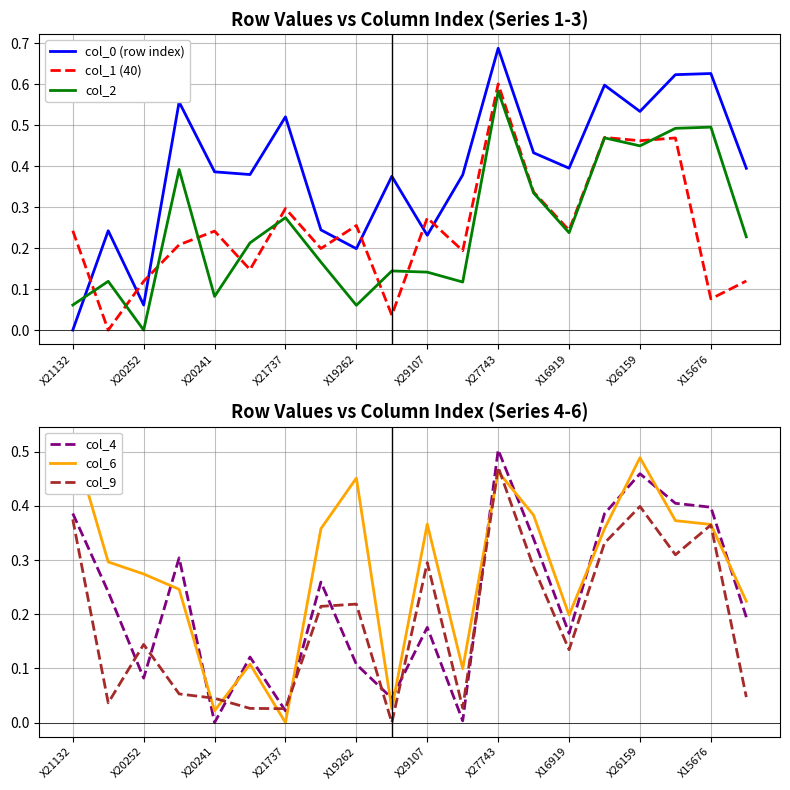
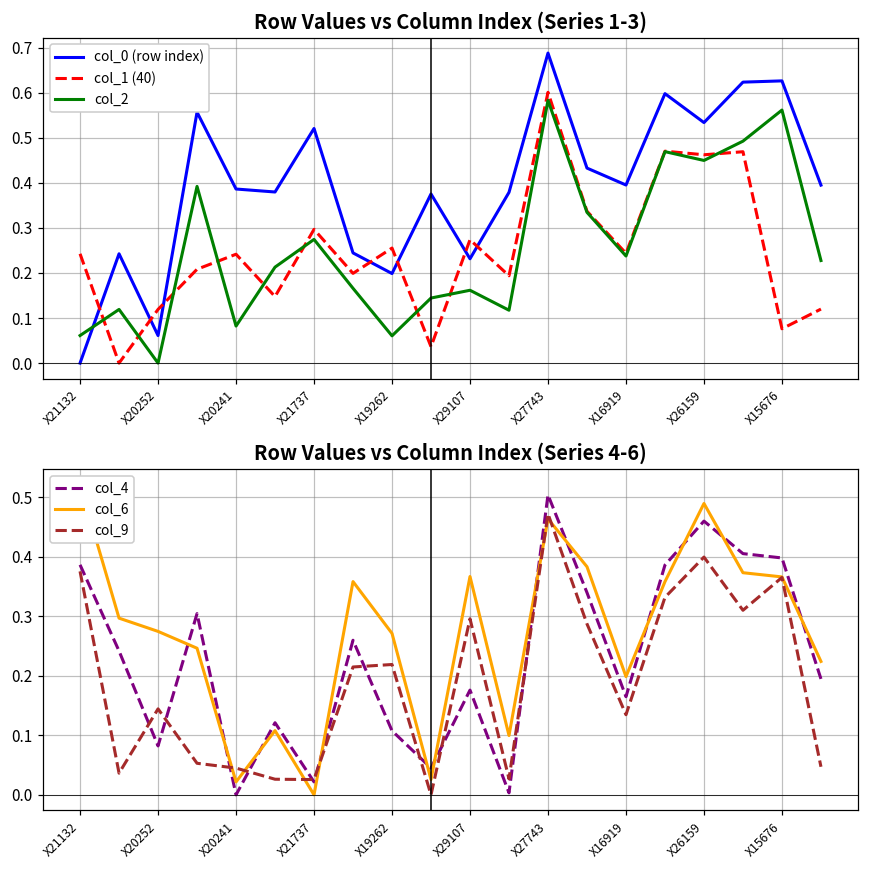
  {
    "Row Values vs Column Index (Series 1-3)": {
      "col_0 (row index)": {
        "X21132": 0.00,
        "X20252": 0.06,
        "X20241": 0.39,
        "X21737": 0.52,
        "X19262": 0.20,
        "X29107": 0.23,
        "X27743": 0.69,
        "X16919": 0.40,
        "X26159": 0.53,
        "X15676": 0.63
      },
      "col_1 (40)": {
        "X21132": 0.24,
        "X20252": 0.12,
        "X20241": 0.24,
        "X21737": 0.30,
        "X19262": 0.26,
        "X29107": 0.27,
        "X27743": 0.60,
        "X26159": 0.46,
        "X15676": 0.08
      },
      "col_2": {
        "X21132": 0.06,
        "X20252": 0.00,
        "X20241": 0.08,
        "X21737": 0.27,
        "X19262": 0.06,
-       "X29107": 0.14,
+       "X29107": 0.16,
        "X27743": 0.58,
        "X26159": 0.45,
-       "X15676": 0.50
+       "X15676": 0.56
      }
    },
    "Row Values vs Column Index (Series 4-6)": {
      "col_4": {
        "X21132": 0.39,
        "X20252": 0.08,
        "X20241": 0.00,
        "X19262": 0.11,
        "X29107": 0.18,
        "X27743": 0.50,
        "X16919": 0.16,
        "X26159": 0.46,
        "X15676": 0.40
      },
      "col_6": {
        "X20252": 0.27,
        "X20241": 0.02,
        "X21737": 0.00,
-       "X19262": 0.45,
+       "X19262": 0.27,
        "X29107": 0.37,
        "X27743": 0.46,
        "X16919": 0.20,
        "X26159": 0.49
      },
      "col_9": {
        "X21132": 0.38,
        "X20252": 0.14,
        "X20241": 0.04,
        "X19262": 0.22,
        "X29107": 0.30,
        "X27743": 0.47,
        "X16919": 0.13,
        "X26159": 0.40
      }
    }
  }
